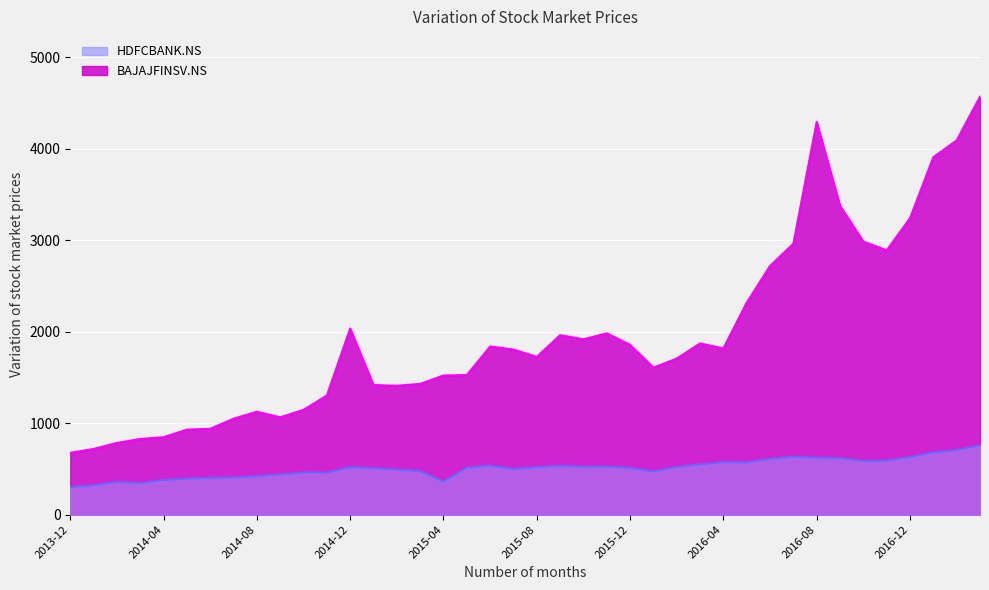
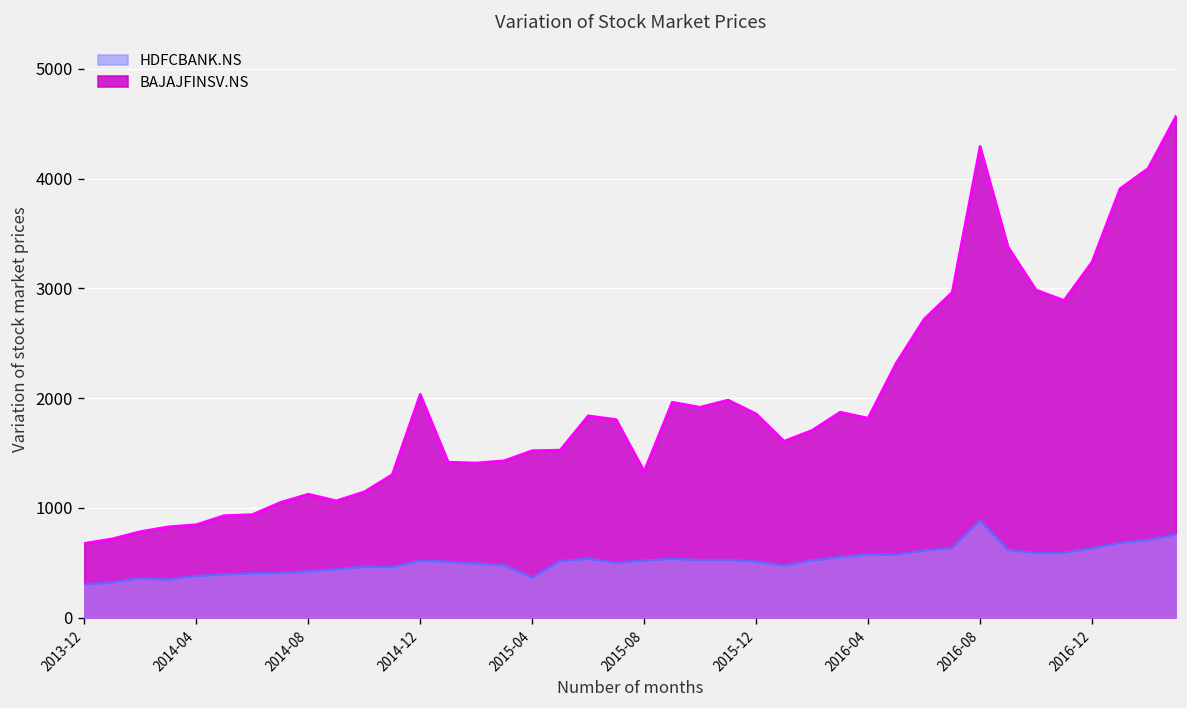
  {
    "BAJAJFINSV.NS": {
      "2013-12": 700,
      "2014-04": 800,
      "2014-08": 1100,
      "2014-12": 2000,
      "2015-04": 1500,
-     "2015-08": 1700,
+     "2015-08": 1300,
      "2015-12": 1900,
      "2016-04": 1800,
      "2016-08": 4300,
      "2016-12": 3200
    },
    "HDFCBANK.NS": {
      "2013-12": 300,
      "2014-04": 400,
      "2014-08": 400,
      "2014-12": 500,
      "2015-04": 400,
      "2015-08": 500,
      "2015-12": 500,
      "2016-04": 600,
-     "2016-08": 600,
+     "2016-08": 900,
      "2016-12": 600
    }
  }
